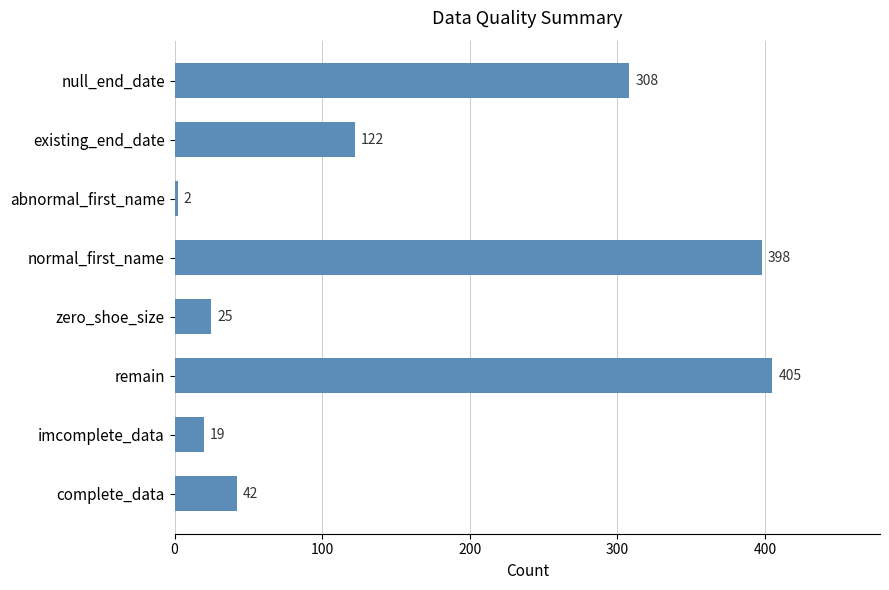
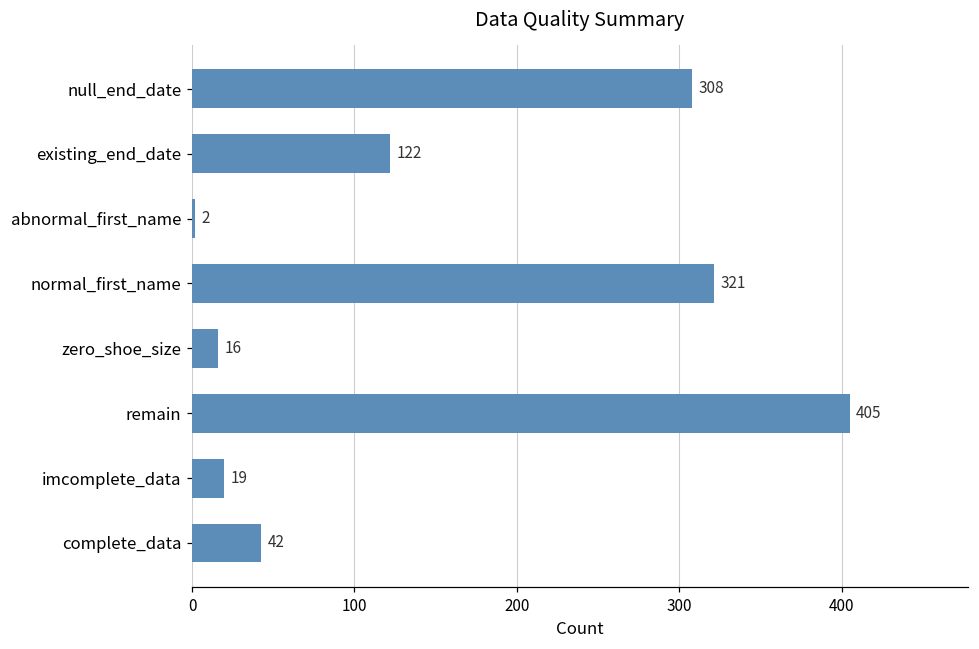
  {
    "null_end_date": 308,
    "existing_end_date": 122,
    "abnormal_first_name": 2,
-   "normal_first_name": 398,
-   "zero_shoe_size": 25,
+   "normal_first_name": 321,
+   "zero_shoe_size": 16,
    "remain": 405,
    "complete_data": 42
  }
